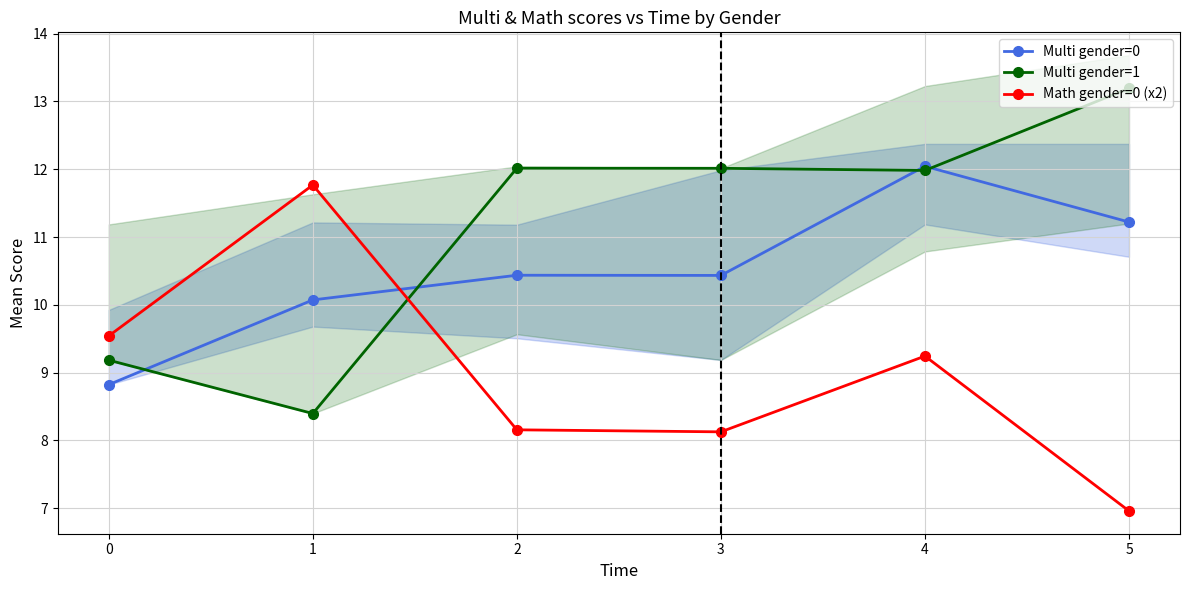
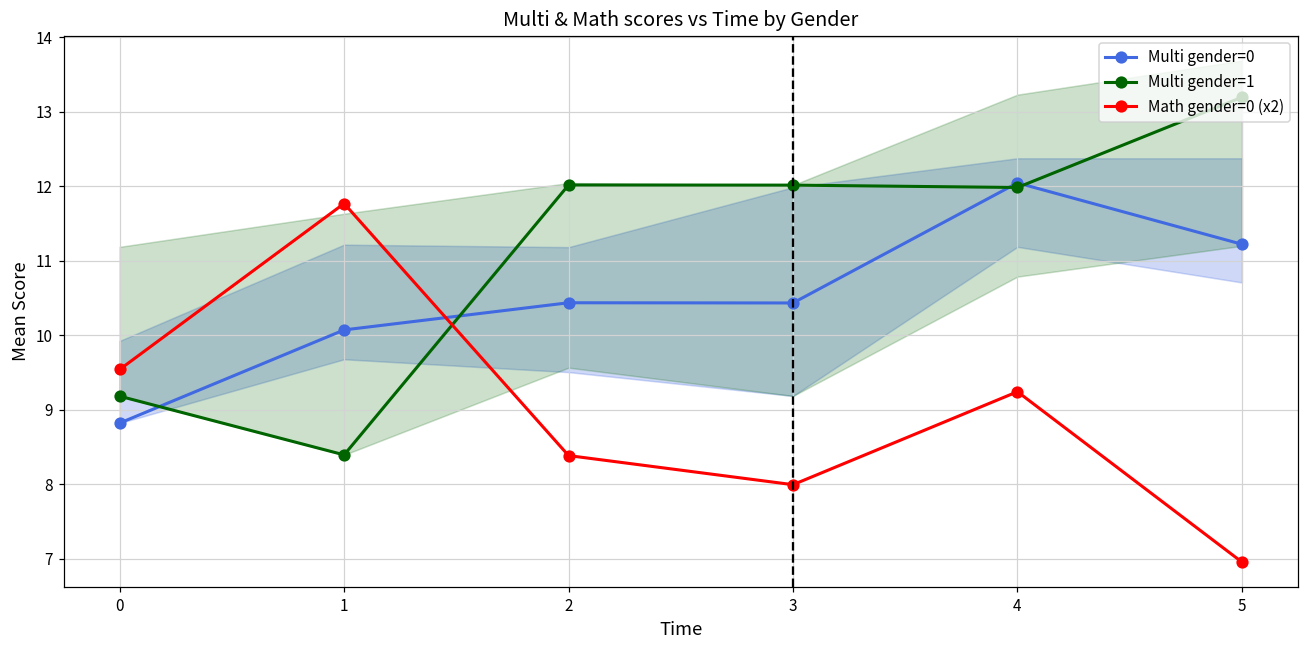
  {
    "Math gender=0 (x2)": {
      "0": 9.5,
      "1": 11.8,
-     "2": 8.2,
-     "3": 8.1,
+     "2": 8.4,
+     "3": 8.0,
      "4": 9.2,
      "5": 7.0
    }
  }
